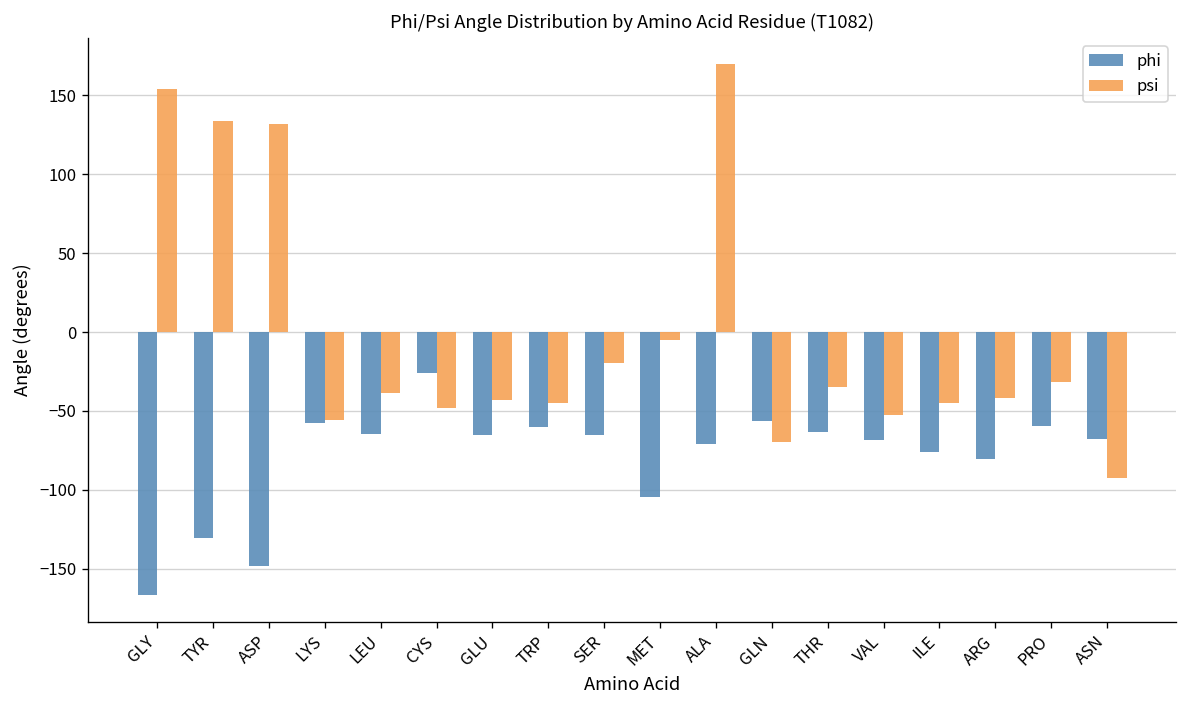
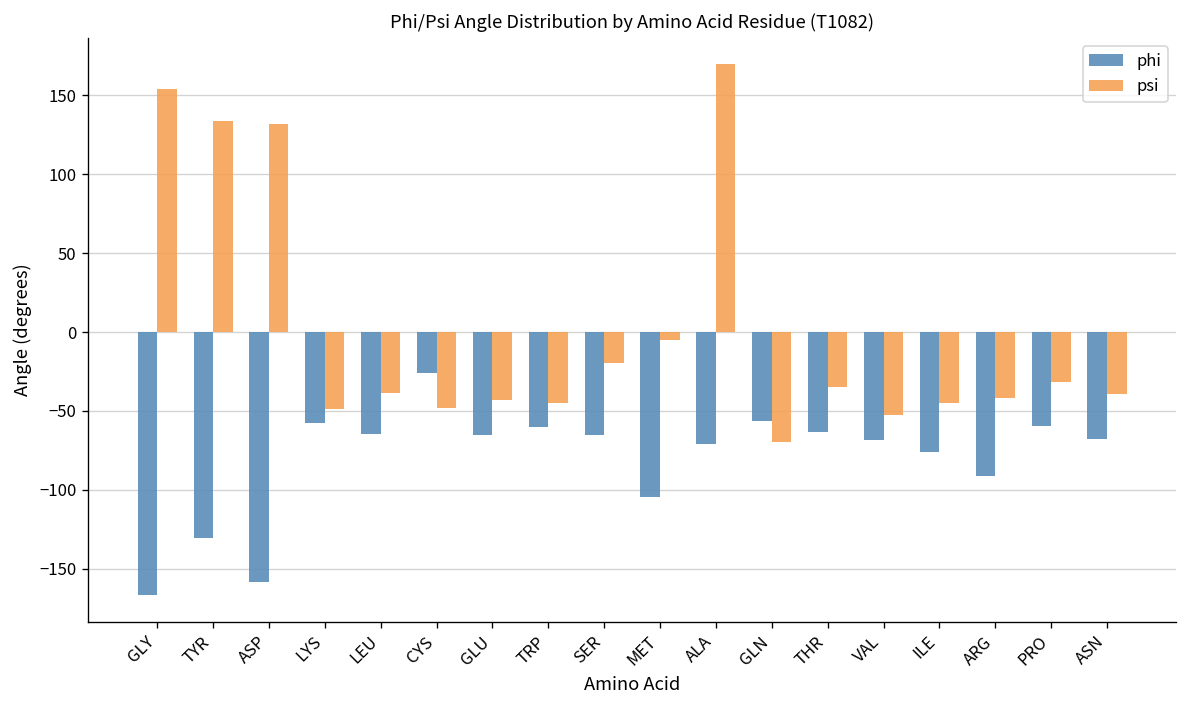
  {
    "phi": {
      "GLY": -167,
      "TYR": -130,
-     "ASP": -148,
+     "ASP": -158,
      "LYS": -58,
      "LEU": -64,
      "CYS": -26,
      "GLU": -65,
      "TRP": -60,
      "SER": -65,
      "MET": -105,
      "ALA": -71,
      "GLN": -56,
      "THR": -63,
      "VAL": -68,
      "ILE": -76,
-     "ARG": -80,
+     "ARG": -91,
      "PRO": -59,
      "ASN": -68
    },
    "psi": {
      "GLY": 154,
      "TYR": 133,
      "ASP": 132,
-     "LYS": -56,
+     "LYS": -48,
      "LEU": -39,
      "CYS": -48,
      "GLU": -43,
      "TRP": -45,
      "SER": -20,
      "MET": -5,
      "ALA": 169,
      "GLN": -70,
      "THR": -35,
      "VAL": -53,
      "ILE": -45,
      "ARG": -42,
      "PRO": -31,
-     "ASN": -92
+     "ASN": -39
    }
  }
